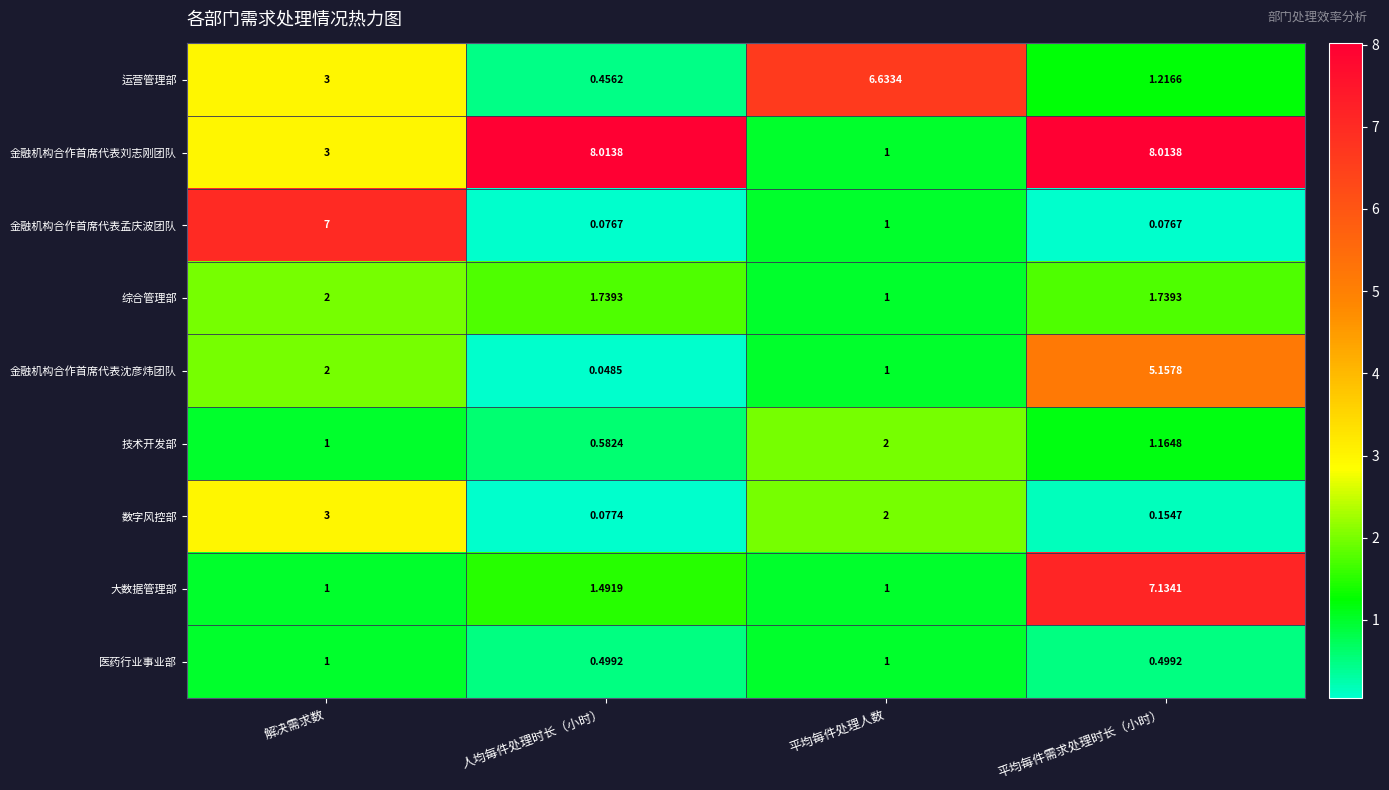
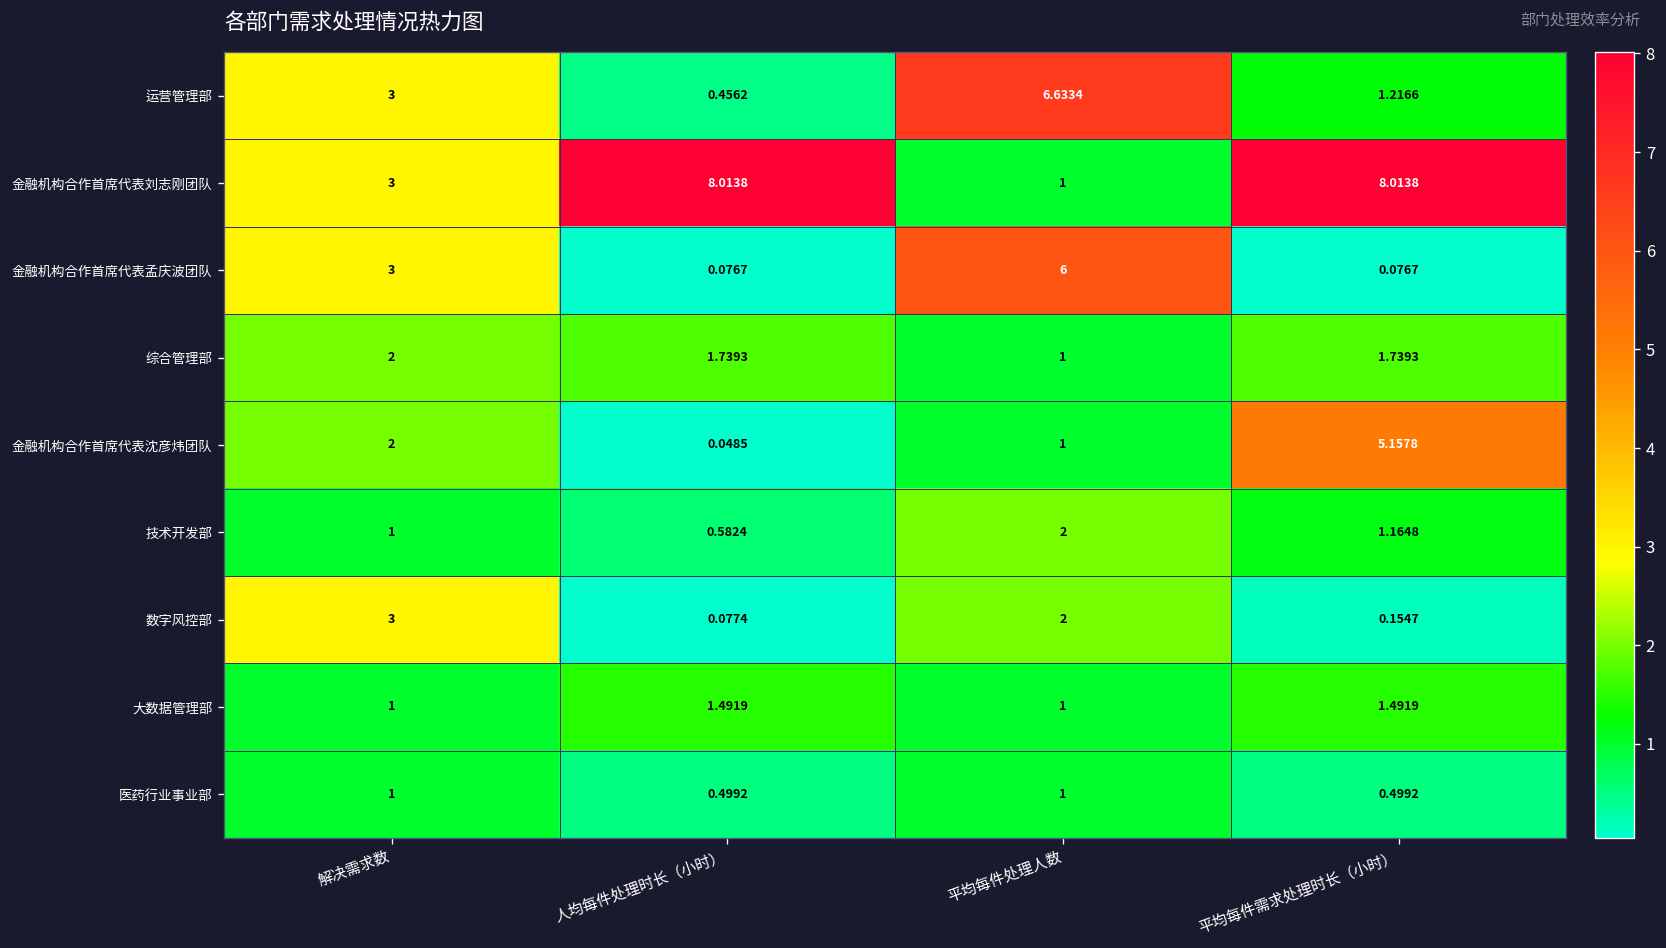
  {
    "运营管理部": {
      "解决需求数": 3,
      "人均每件处理时长（小时）": 0.4562,
      "平均每件处理人数": 6.6334,
      "平均每件需求处理时长（小时）": 1.2166
    },
    "金融机构合作首席代表刘志刚团队": {
      "解决需求数": 3,
      "人均每件处理时长（小时）": 8.0138,
      "平均每件处理人数": 1,
      "平均每件需求处理时长（小时）": 8.0138
    },
    "金融机构合作首席代表孟庆波团队": {
-     "解决需求数": 7,
+     "解决需求数": 3,
      "人均每件处理时长（小时）": 0.0767,
-     "平均每件处理人数": 1,
+     "平均每件处理人数": 6,
      "平均每件需求处理时长（小时）": 0.0767
    },
    "综合管理部": {
      "解决需求数": 2,
      "人均每件处理时长（小时）": 1.7393,
      "平均每件处理人数": 1,
      "平均每件需求处理时长（小时）": 1.7393
    },
    "金融机构合作首席代表沈彦炜团队": {
      "解决需求数": 2,
      "人均每件处理时长（小时）": 0.0485,
      "平均每件处理人数": 1,
      "平均每件需求处理时长（小时）": 5.1578
    },
    "技术开发部": {
      "解决需求数": 1,
      "人均每件处理时长（小时）": 0.5824,
      "平均每件处理人数": 2,
      "平均每件需求处理时长（小时）": 1.1648
    },
    "数字风控部": {
      "解决需求数": 3,
      "人均每件处理时长（小时）": 0.0774,
      "平均每件处理人数": 2,
      "平均每件需求处理时长（小时）": 0.1547
    },
    "大数据管理部": {
      "解决需求数": 1,
      "人均每件处理时长（小时）": 1.4919,
      "平均每件处理人数": 1,
-     "平均每件需求处理时长（小时）": 7.1341
+     "平均每件需求处理时长（小时）": 1.4919
    },
    "医药行业事业部": {
      "解决需求数": 1,
      "人均每件处理时长（小时）": 0.4992,
      "平均每件处理人数": 1,
      "平均每件需求处理时长（小时）": 0.4992
    }
  }
